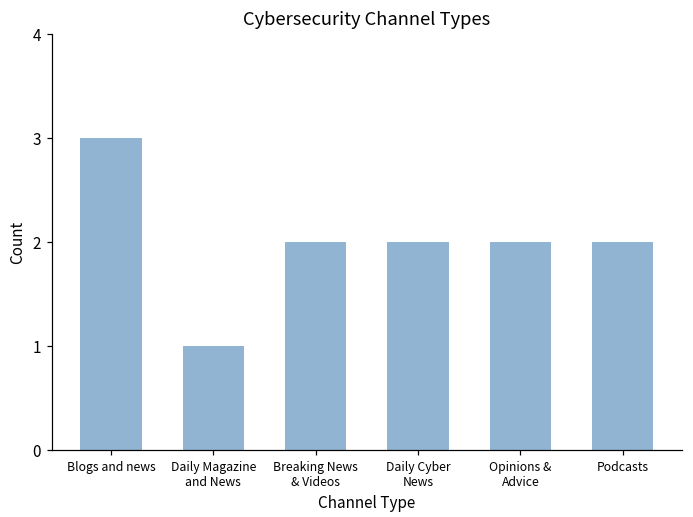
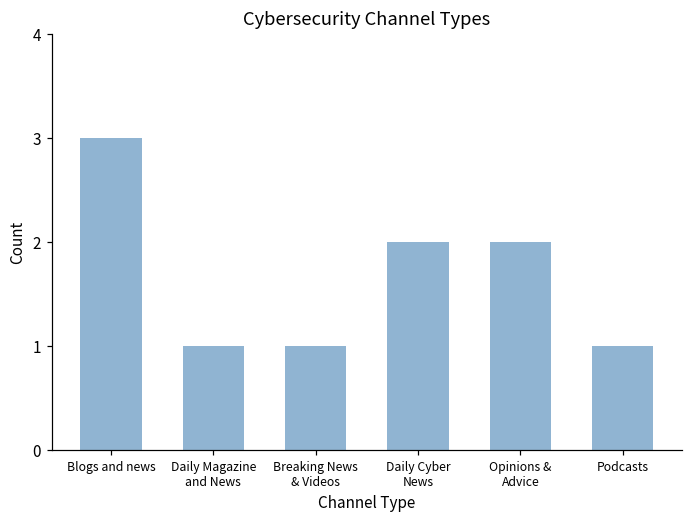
  {
    "Blogs and news": 3,
    "Daily Magazine and News": 1,
-   "Breaking News & Videos": 2,
+   "Breaking News & Videos": 1,
    "Daily Cyber News": 2,
    "Opinions & Advice": 2,
-   "Podcasts": 2
+   "Podcasts": 1
  }
